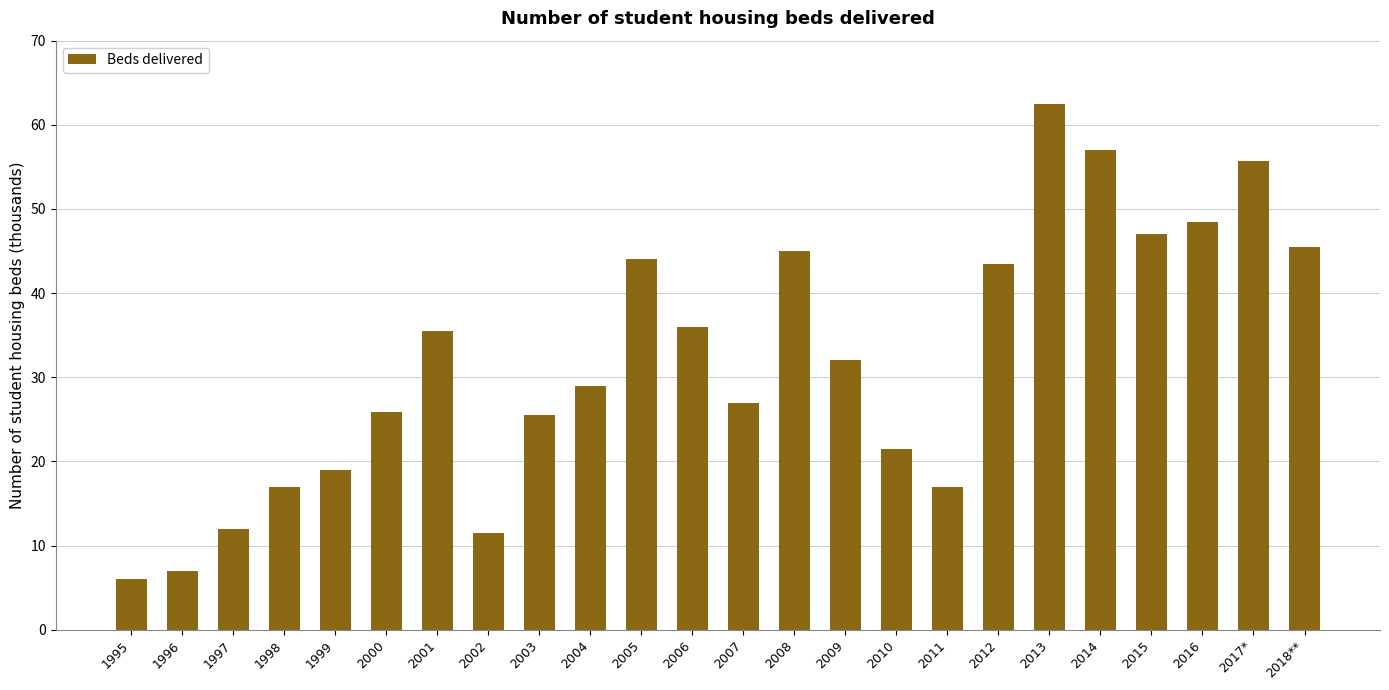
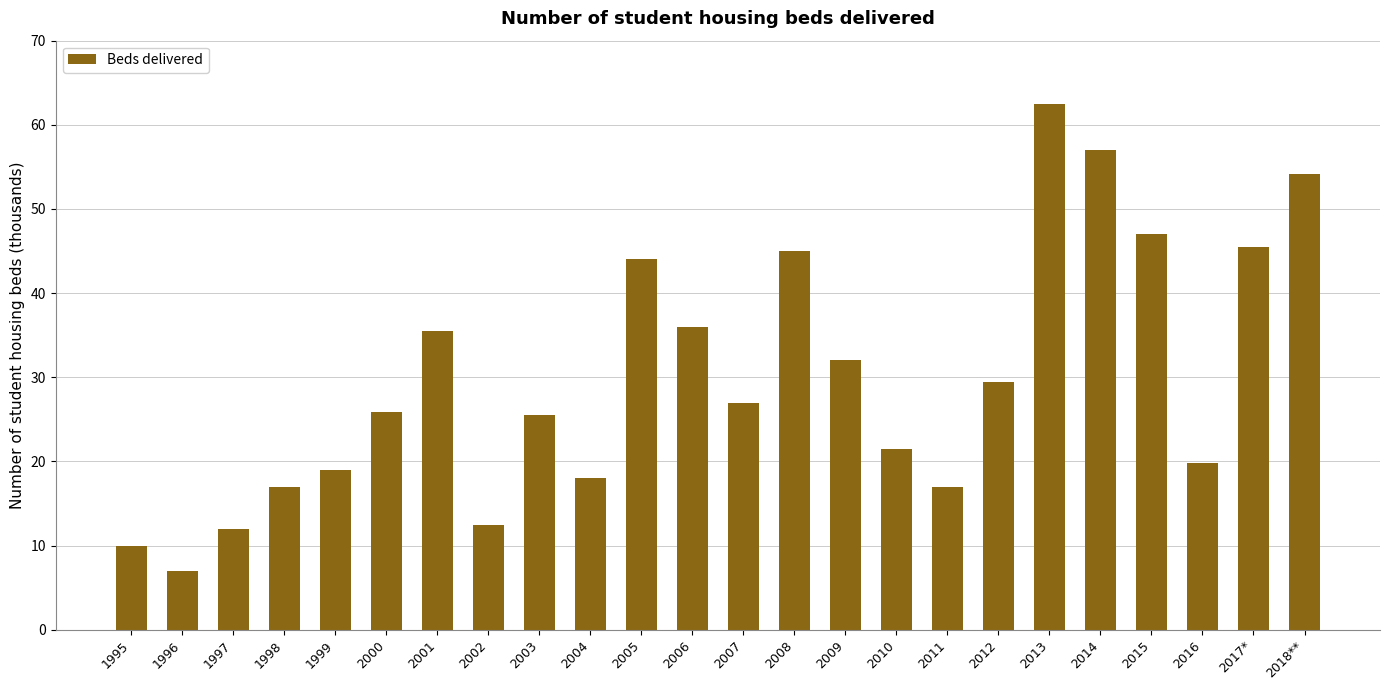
  {
-   "1995": 6,
+   "1995": 10,
    "1996": 7,
    "1997": 12,
    "1998": 17,
    "1999": 19,
    "2000": 26,
    "2001": 36,
-   "2002": 12,
+   "2002": 13,
    "2003": 26,
-   "2004": 29,
+   "2004": 18,
    "2005": 44,
    "2006": 36,
    "2007": 27,
    "2008": 45,
    "2009": 32,
    "2010": 22,
    "2011": 17,
-   "2012": 44,
+   "2012": 30,
    "2013": 63,
    "2014": 57,
    "2015": 47,
-   "2016": 49,
-   "2017*": 56,
-   "2018**": 46
+   "2016": 20,
+   "2017*": 46,
+   "2018**": 54
  }
